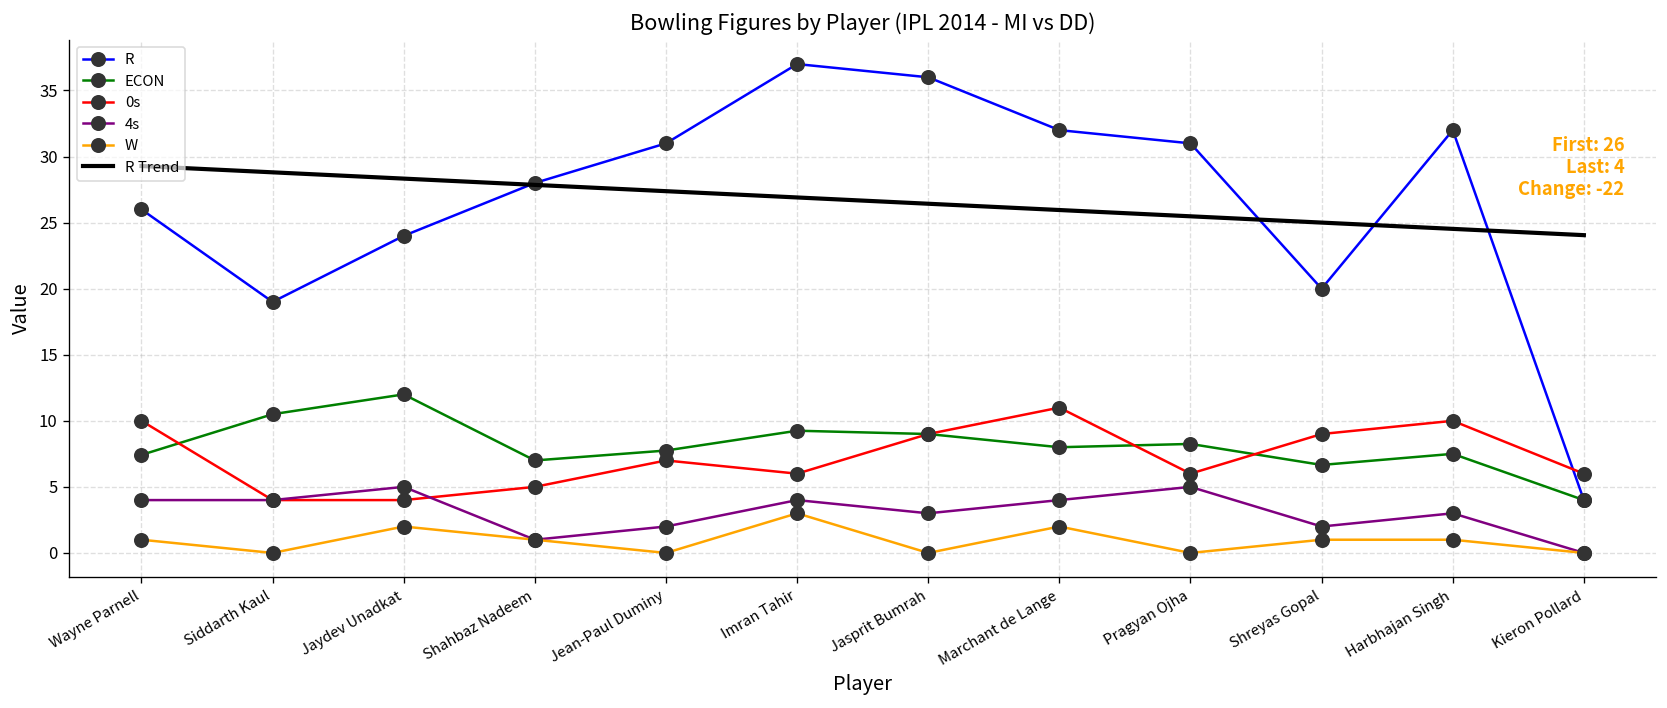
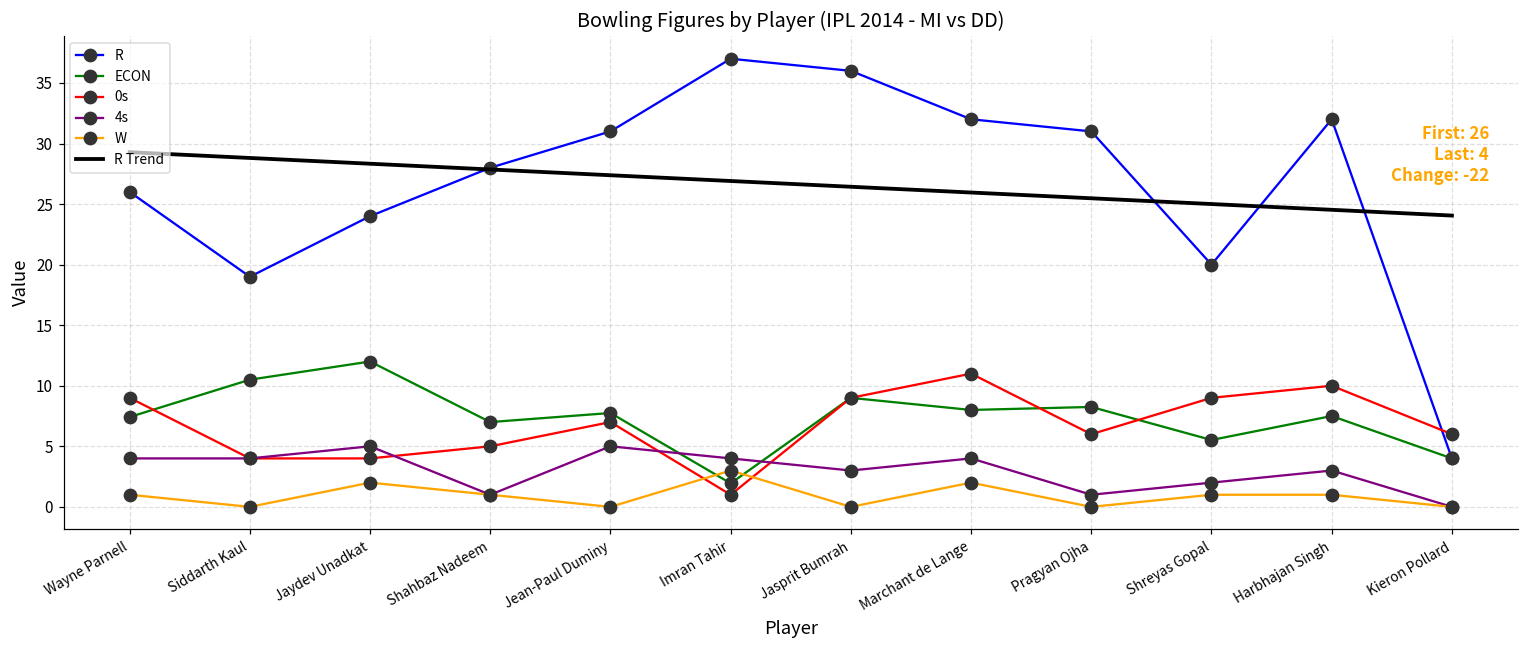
  {
    "R": {
      "Wayne Parnell": 26.0,
      "Siddarth Kaul": 19.0,
      "Jaydev Unadkat": 24.0,
      "Jean-Paul Duminy": 31.0,
      "Imran Tahir": 37.0,
      "Jasprit Bumrah": 36.0,
      "Marchant de Lange": 32.0,
      "Pragyan Ojha": 31.0,
      "Shreyas Gopal": 20.0,
      "Harbhajan Singh": 32.0
    },
    "ECON": {
      "Wayne Parnell": 7.4,
      "Siddarth Kaul": 10.5,
      "Jaydev Unadkat": 12.0,
      "Shahbaz Nadeem": 7.0,
      "Jean-Paul Duminy": 7.8,
-     "Imran Tahir": 9.3,
+     "Imran Tahir": 1.9,
      "Marchant de Lange": 8.0,
      "Pragyan Ojha": 8.3,
-     "Shreyas Gopal": 6.7,
+     "Shreyas Gopal": 5.5,
      "Harbhajan Singh": 7.5
    },
    "0s": {
-     "Wayne Parnell": 10,
+     "Wayne Parnell": 9,
      "Jaydev Unadkat": 4,
      "Shahbaz Nadeem": 5,
      "Jean-Paul Duminy": 7,
-     "Imran Tahir": 6,
+     "Imran Tahir": 1,
      "Marchant de Lange": 11,
      "Pragyan Ojha": 6,
      "Shreyas Gopal": 9,
      "Harbhajan Singh": 10,
      "Kieron Pollard": 6
    },
    "4s": {
      "Wayne Parnell": 4,
      "Jaydev Unadkat": 5,
-     "Jean-Paul Duminy": 2,
+     "Jean-Paul Duminy": 5,
      "Imran Tahir": 4,
      "Jasprit Bumrah": 3,
      "Marchant de Lange": 4,
-     "Pragyan Ojha": 5,
+     "Pragyan Ojha": 1,
      "Shreyas Gopal": 2,
      "Harbhajan Singh": 3
    },
    "W": {
      "Wayne Parnell": 1.0,
      "Siddarth Kaul": 0.0,
      "Jaydev Unadkat": 2.0,
      "Jean-Paul Duminy": 0.0,
      "Imran Tahir": 3.0,
      "Jasprit Bumrah": 0.0,
      "Marchant de Lange": 2.0,
      "Pragyan Ojha": 0.0,
      "Shreyas Gopal": 1.0,
      "Harbhajan Singh": 1.0
    },
    "R Trend": {
      "Siddarth Kaul": 28.8,
      "Jaydev Unadkat": 28.3,
      "Jean-Paul Duminy": 27.4,
      "Imran Tahir": 26.9,
      "Jasprit Bumrah": 26.4,
      "Marchant de Lange": 26.0,
      "Pragyan Ojha": 25.5,
      "Shreyas Gopal": 25.0,
      "Harbhajan Singh": 24.5,
      "Kieron Pollard": 24.1
    }
  }
